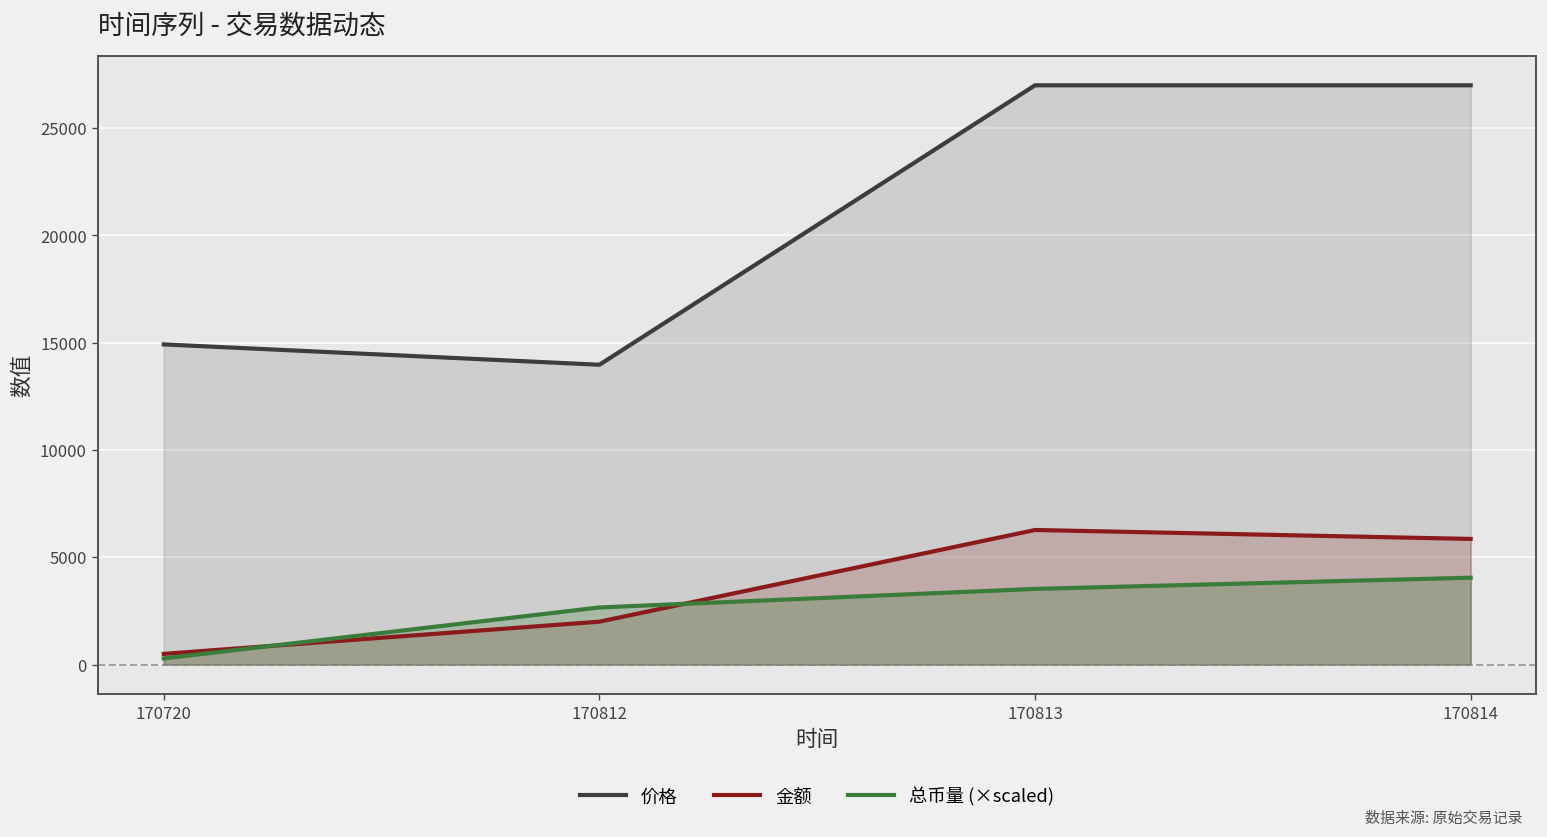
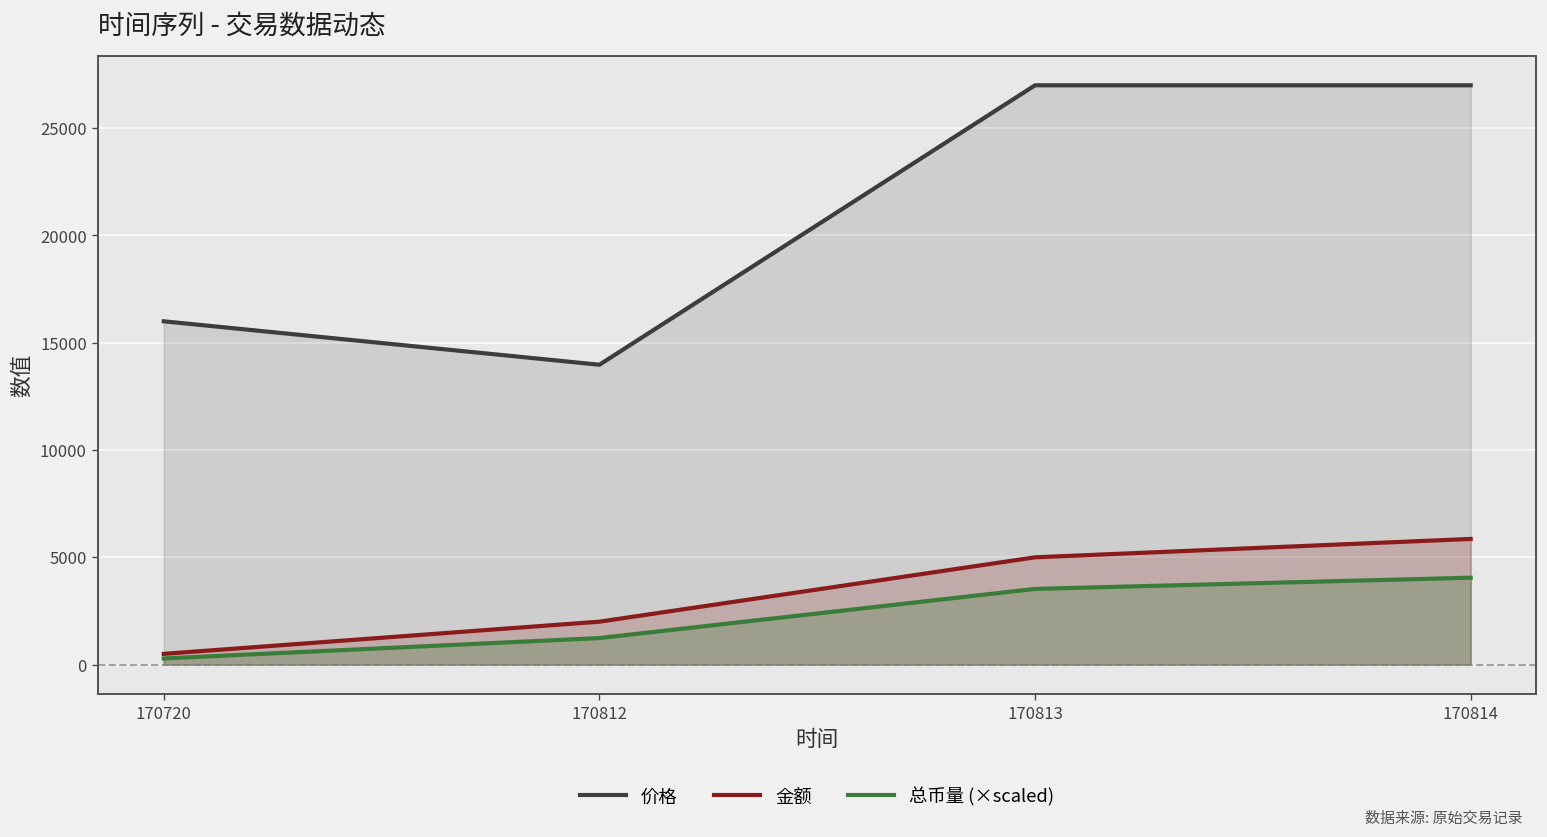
  {
    "价格": {
-     "170720": 14900,
+     "170720": 16000,
      "170812": 14000,
      "170813": 27000,
      "170814": 27000
    },
    "金额": {
      "170720": 500,
      "170812": 2000,
-     "170813": 6300,
+     "170813": 5000,
      "170814": 5900
    },
    "总币量 (×scaled)": {
      "170720": 300,
-     "170812": 2700,
+     "170812": 1200,
      "170813": 3500,
      "170814": 4000
    }
  }
